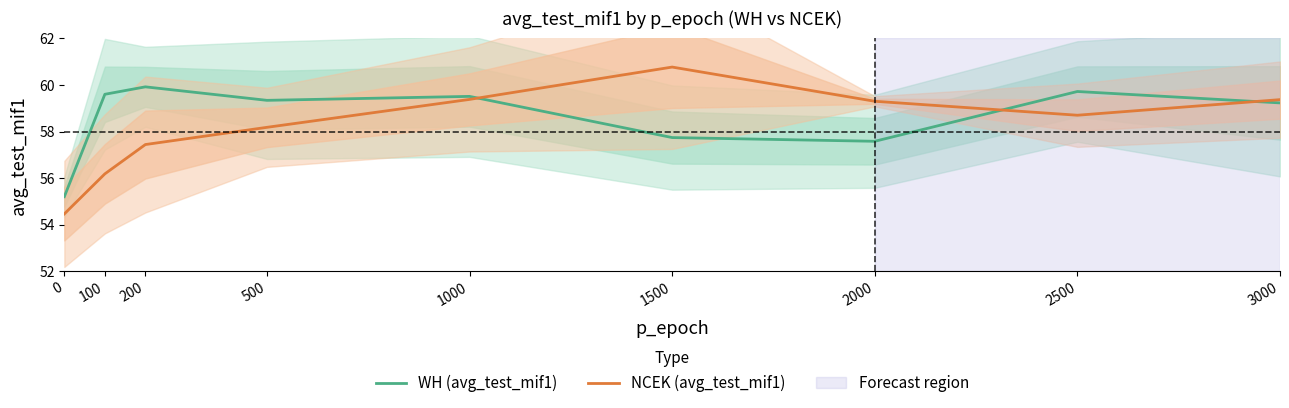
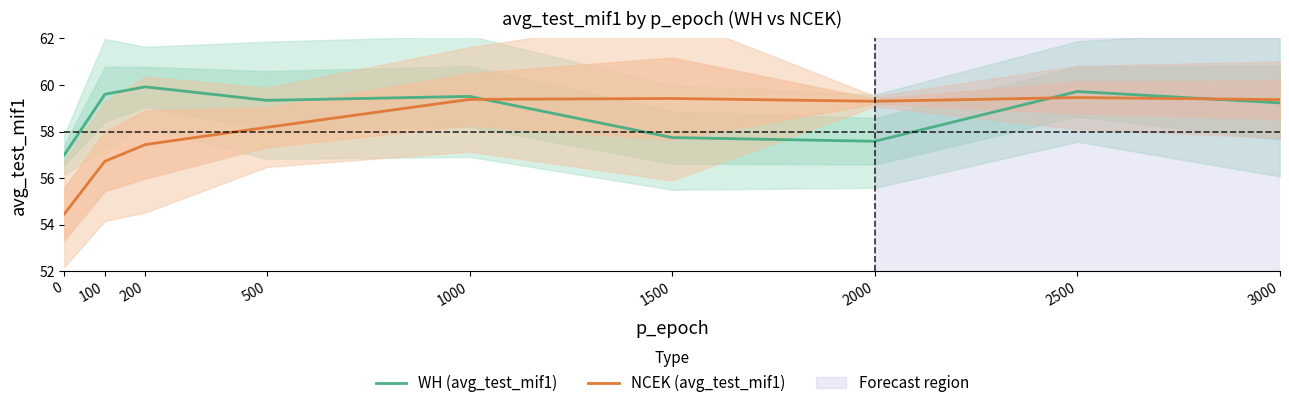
  {
    "WH (avg_test_mif1)": {
-     "0": 55.2,
+     "0": 57.0,
      "100": 59.6,
      "200": 59.9,
      "500": 59.3,
      "1000": 59.5,
      "1500": 57.7,
      "2000": 57.6,
      "2500": 59.7,
      "3000": 59.2
    },
    "NCEK (avg_test_mif1)": {
      "0": 54.5,
-     "100": 56.2,
+     "100": 56.7,
      "200": 57.4,
      "500": 58.2,
      "1000": 59.4,
-     "1500": 60.8,
+     "1500": 59.4,
      "2000": 59.3,
-     "2500": 58.7,
+     "2500": 59.5,
      "3000": 59.4
    }
  }
